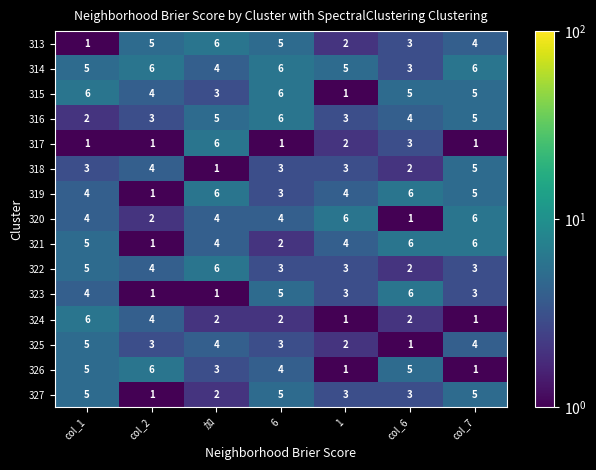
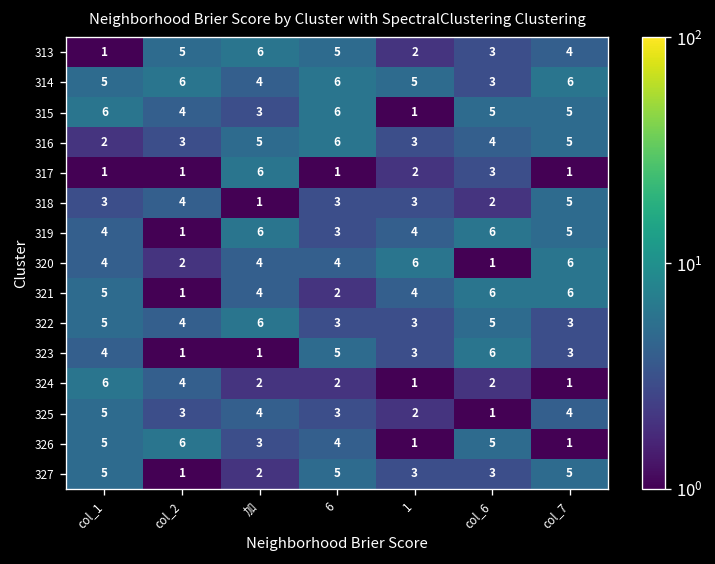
  {
    "313": {
      "col_1": 1,
      "col_2": 5,
      "加": 6,
      "6": 5,
      "1": 2,
      "col_6": 3,
      "col_7": 4
    },
    "314": {
      "col_1": 5,
      "col_2": 6,
      "加": 4,
      "6": 6,
      "1": 5,
      "col_6": 3,
      "col_7": 6
    },
    "315": {
      "col_1": 6,
      "col_2": 4,
      "加": 3,
      "6": 6,
      "1": 1,
      "col_6": 5,
      "col_7": 5
    },
    "316": {
      "col_1": 2,
      "col_2": 3,
      "加": 5,
      "6": 6,
      "1": 3,
      "col_6": 4,
      "col_7": 5
    },
    "317": {
      "col_1": 1,
      "col_2": 1,
      "加": 6,
      "6": 1,
      "1": 2,
      "col_6": 3,
      "col_7": 1
    },
    "318": {
      "col_1": 3,
      "col_2": 4,
      "加": 1,
      "6": 3,
      "1": 3,
      "col_6": 2,
      "col_7": 5
    },
    "319": {
      "col_1": 4,
      "col_2": 1,
      "加": 6,
      "6": 3,
      "1": 4,
      "col_6": 6,
      "col_7": 5
    },
    "320": {
      "col_1": 4,
      "col_2": 2,
      "加": 4,
      "6": 4,
      "1": 6,
      "col_6": 1,
      "col_7": 6
    },
    "321": {
      "col_1": 5,
      "col_2": 1,
      "加": 4,
      "6": 2,
      "1": 4,
      "col_6": 6,
      "col_7": 6
    },
    "322": {
      "col_1": 5,
      "col_2": 4,
      "加": 6,
      "6": 3,
      "1": 3,
-     "col_6": 2,
+     "col_6": 5,
      "col_7": 3
    },
    "323": {
      "col_1": 4,
      "col_2": 1,
      "加": 1,
      "6": 5,
      "1": 3,
      "col_6": 6,
      "col_7": 3
    },
    "324": {
      "col_1": 6,
      "col_2": 4,
      "加": 2,
      "6": 2,
      "1": 1,
      "col_6": 2,
      "col_7": 1
    },
    "325": {
      "col_1": 5,
      "col_2": 3,
      "加": 4,
      "6": 3,
      "1": 2,
      "col_6": 1,
      "col_7": 4
    },
    "326": {
      "col_1": 5,
      "col_2": 6,
      "加": 3,
      "6": 4,
      "1": 1,
      "col_6": 5,
      "col_7": 1
    },
    "327": {
      "col_1": 5,
      "col_2": 1,
      "加": 2,
      "6": 5,
      "1": 3,
      "col_6": 3,
      "col_7": 5
    }
  }
